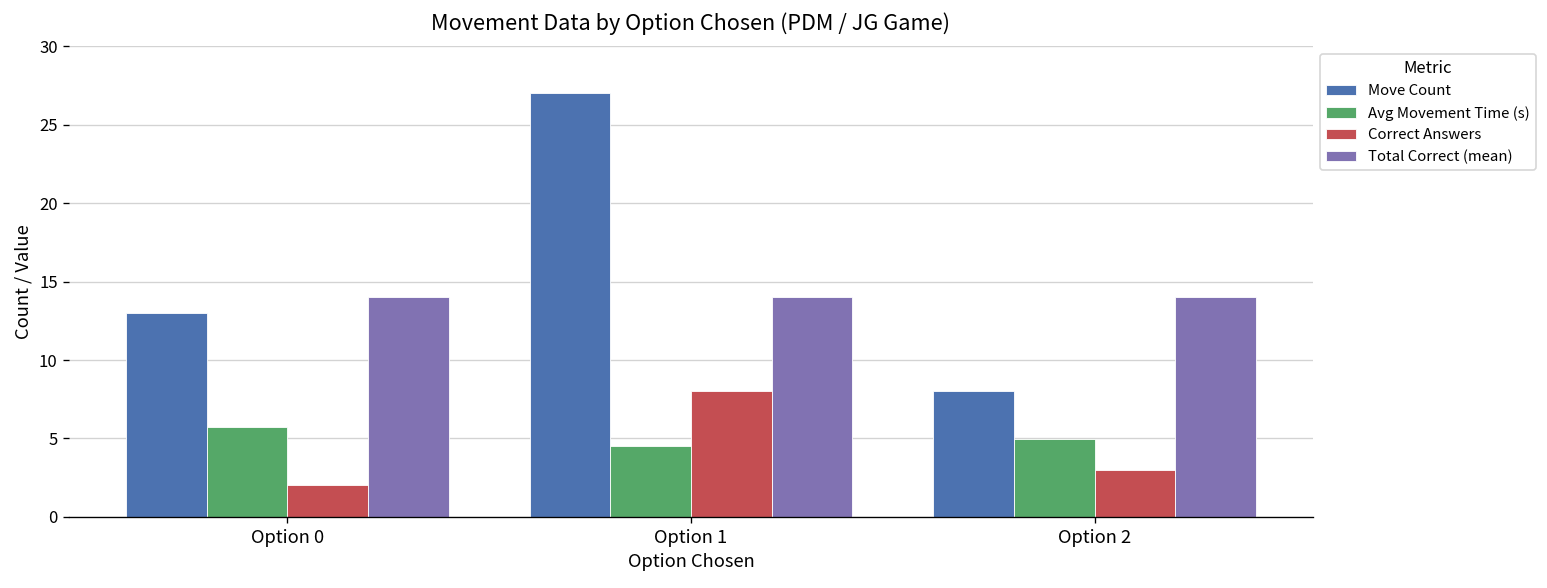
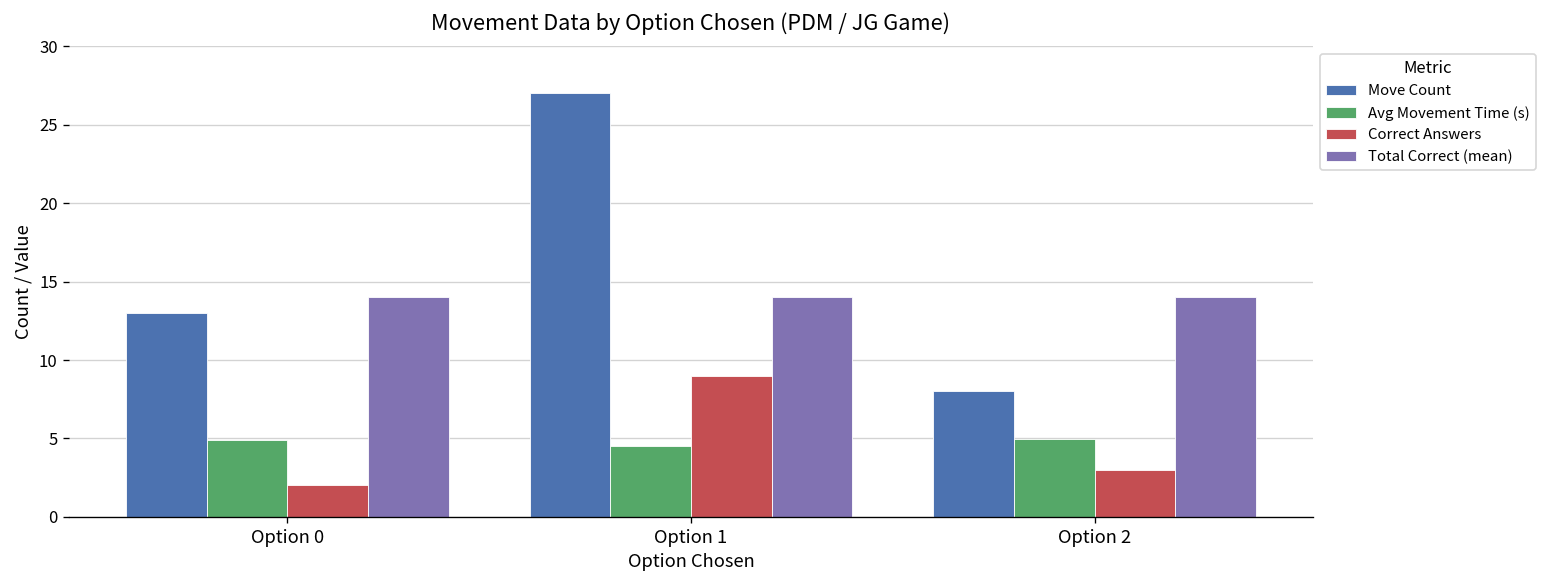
  {
    "Avg Movement Time (s)": {
-     "Option 0": 5.8,
+     "Option 0": 4.9,
      "Option 1": 4.5,
      "Option 2": 4.9
    },
    "Correct Answers": {
      "Option 0": 2,
-     "Option 1": 8,
+     "Option 1": 9,
      "Option 2": 3
    }
  }
